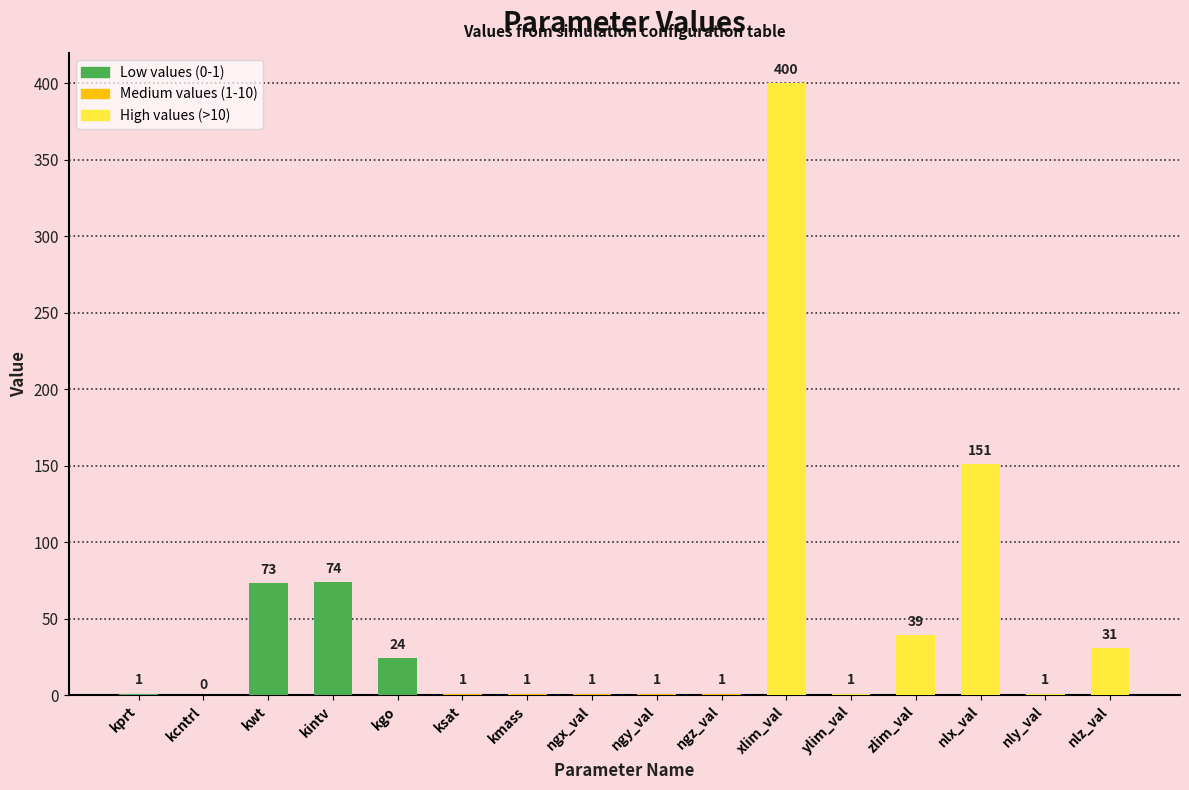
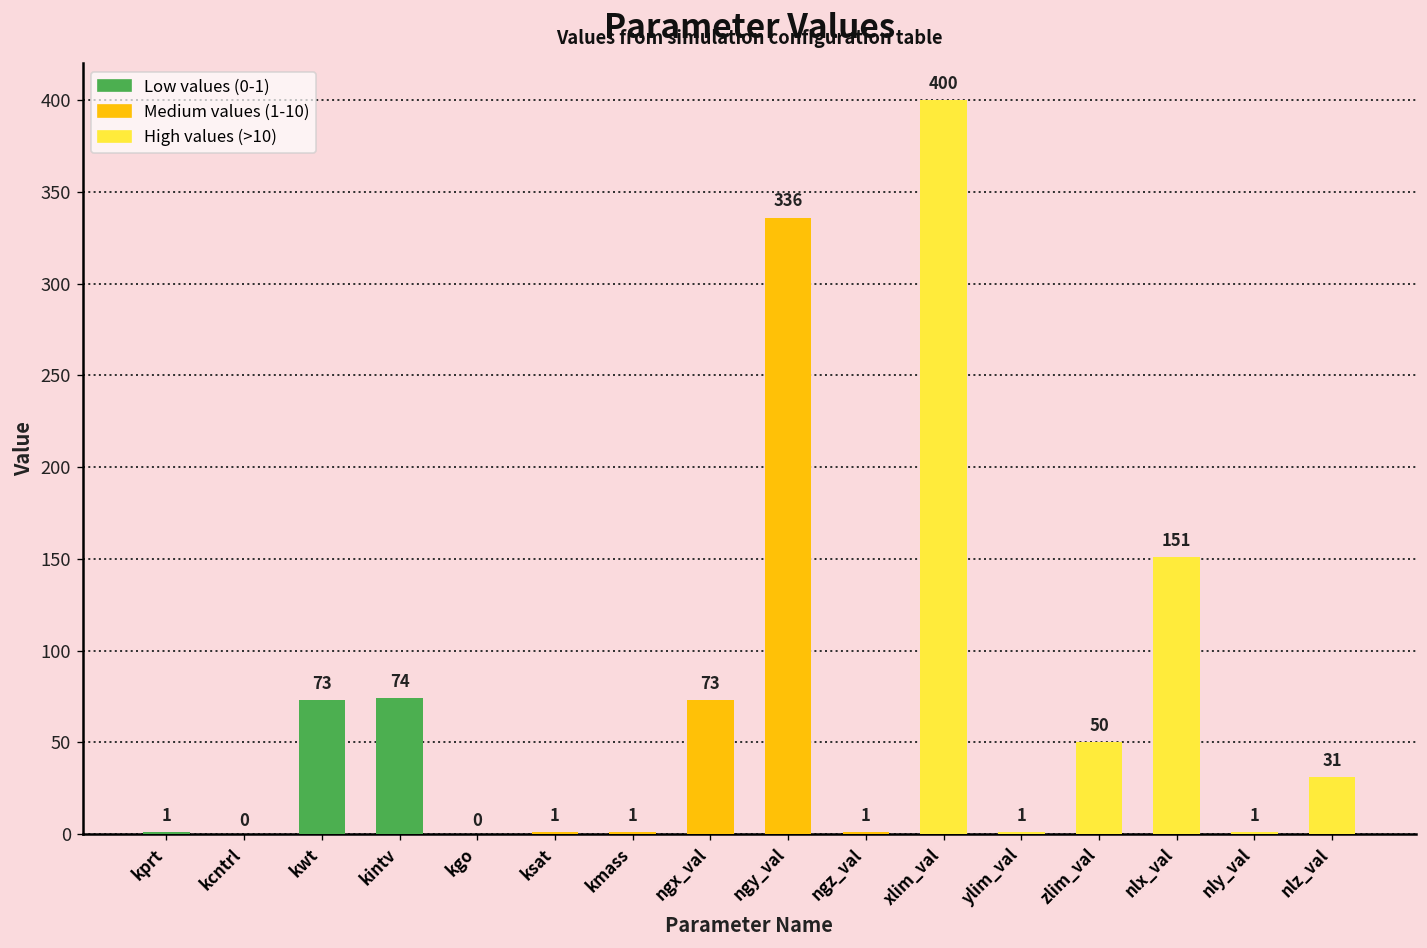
  {
    "kprt": 1,
    "kcntrl": 0,
    "kwt": 73,
    "kintv": 74,
-   "kgo": 24,
+   "kgo": 0,
    "ksat": 1,
    "kmass": 1,
-   "ngx_val": 1,
-   "ngy_val": 1,
+   "ngx_val": 73,
+   "ngy_val": 336,
    "ngz_val": 1,
    "xlim_val": 400,
    "ylim_val": 1,
-   "zlim_val": 39,
+   "zlim_val": 50,
    "nlx_val": 151,
    "nly_val": 1,
    "nlz_val": 31
  }
